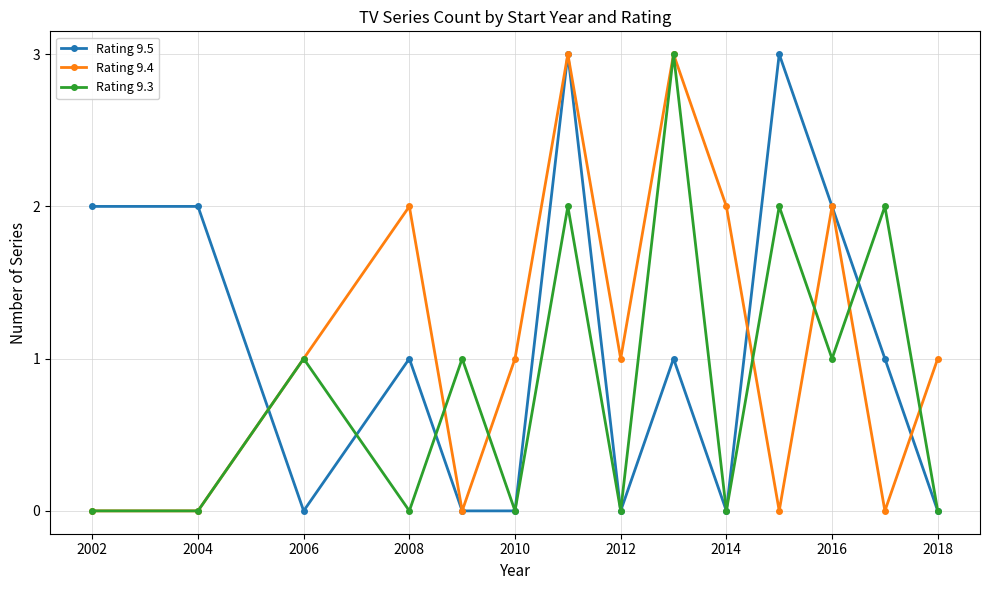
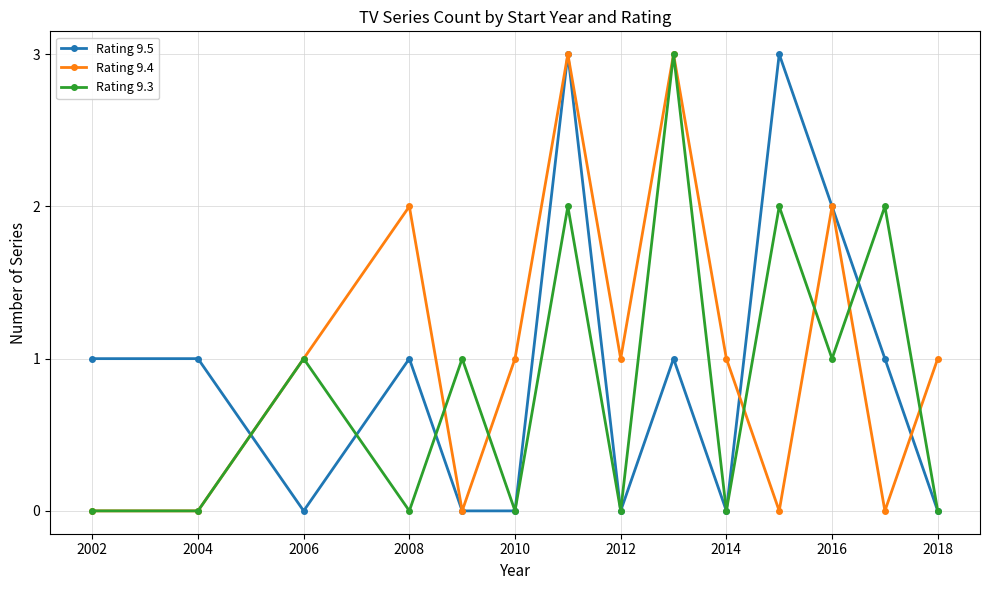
  {
    "Rating 9.5": {
-     "2002": 2,
-     "2004": 2,
+     "2002": 1,
+     "2004": 1,
      "2006": 0,
      "2008": 1
    },
    "Rating 9.4": {
      "2008": 2,
      "2010": 1,
      "2012": 1,
-     "2014": 2,
+     "2014": 1,
      "2018": 1
    },
    "Rating 9.3": {
      "2008": 0,
      "2016": 1
    }
  }
